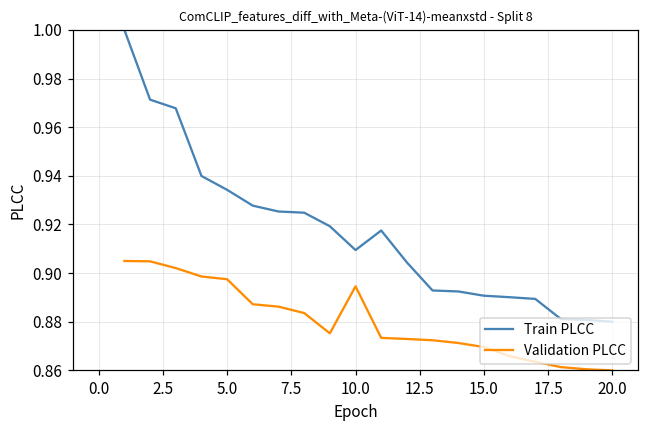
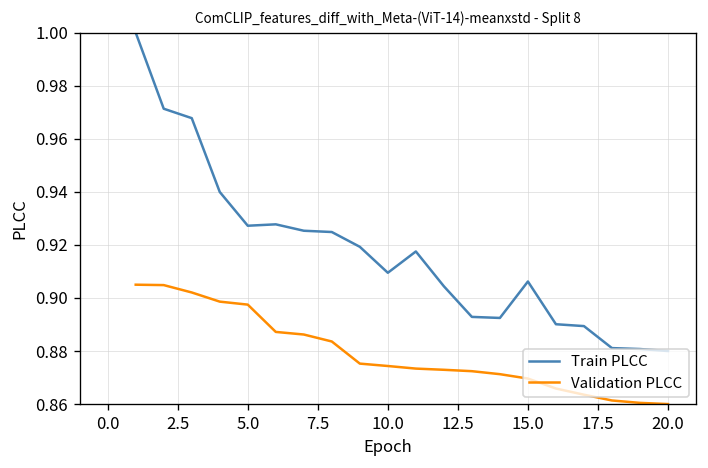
  {
    "Train PLCC": {
-     "5.0": 0.934,
+     "5.0": 0.927,
      "10.0": 0.909,
-     "15.0": 0.891
+     "15.0": 0.906
    },
    "Validation PLCC": {
      "5.0": 0.897,
-     "10.0": 0.895,
+     "10.0": 0.874,
      "20.0": 0.860
    }
  }
